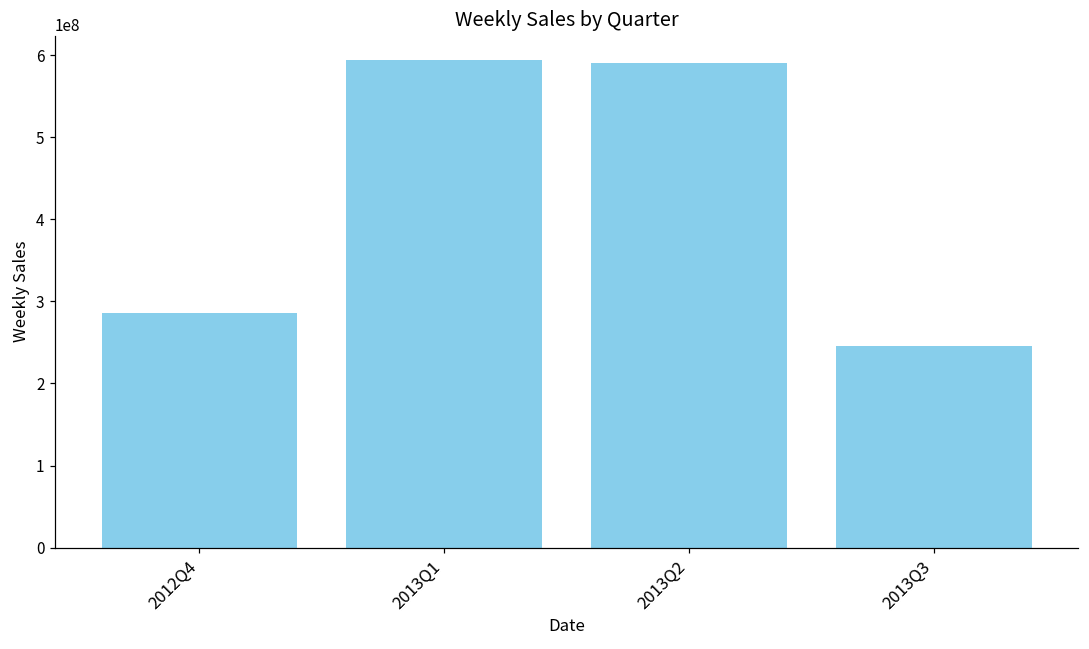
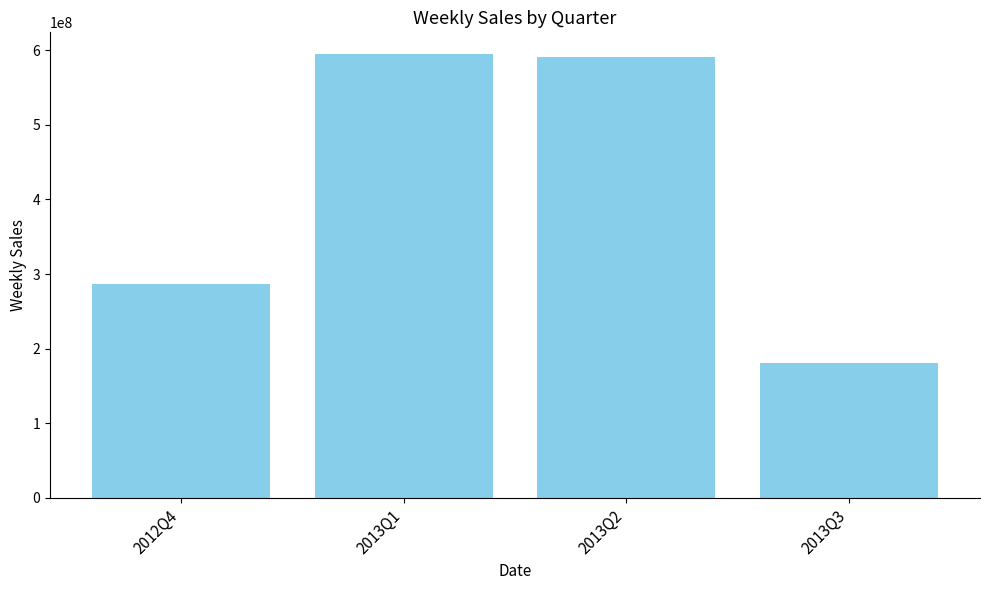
  {
    "2012Q4": 290000000,
    "2013Q1": 590000000,
    "2013Q2": 590000000,
-   "2013Q3": 250000000
+   "2013Q3": 180000000
  }
